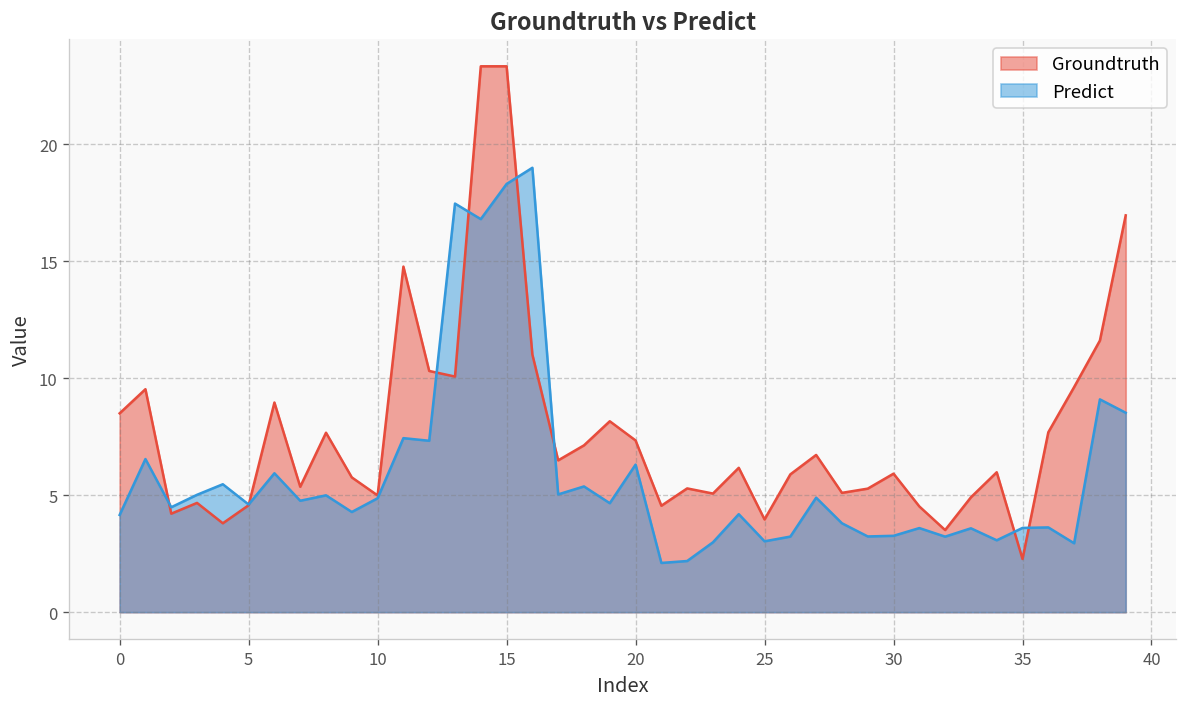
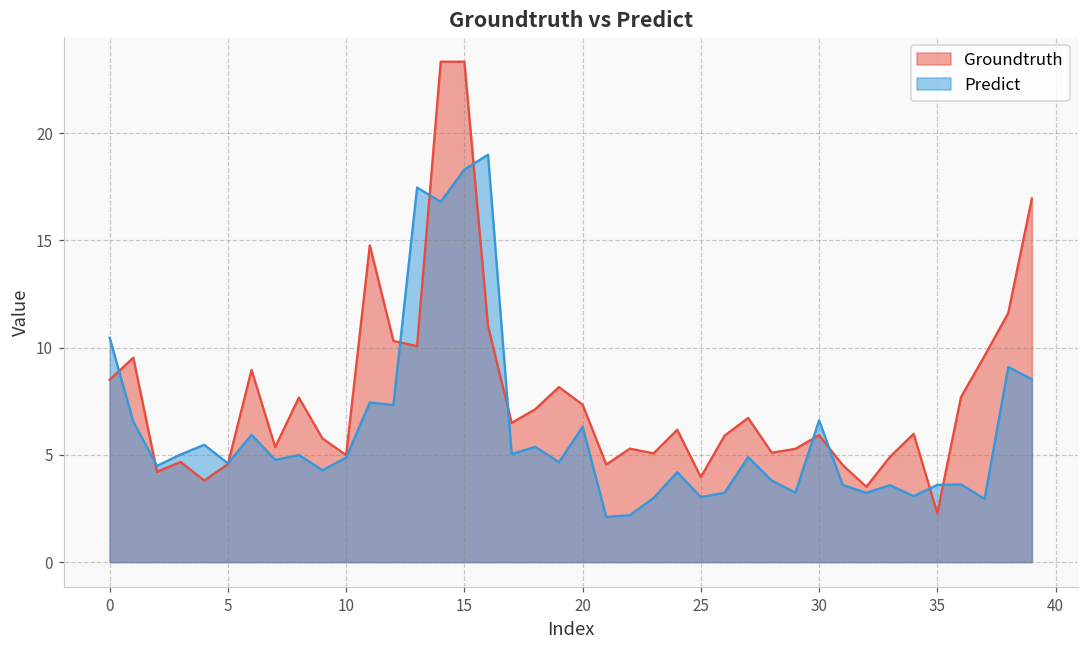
  {
    "Groundtruth": {
      "0": 8.5,
      "15": 23.3,
      "20": 7.3,
      "25": 4.0,
      "30": 5.9,
      "35": 2.3
    },
    "Predict": {
-     "0": 4.2,
+     "0": 10.5,
      "15": 18.3,
      "20": 6.3,
      "25": 3.0,
-     "30": 3.3,
+     "30": 6.6,
      "35": 3.6
    }
  }
